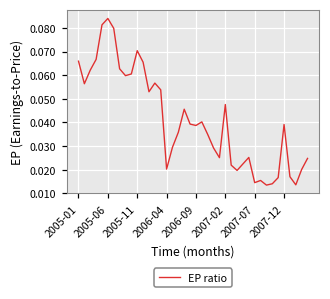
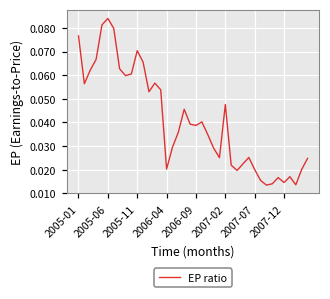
  {
-   "2005-01": 0.066,
+   "2005-01": 0.077,
    "2005-06": 0.084,
    "2005-11": 0.070,
    "2006-04": 0.020,
    "2006-09": 0.039,
    "2007-02": 0.048,
-   "2007-07": 0.015,
-   "2007-12": 0.039
+   "2007-07": 0.020,
+   "2007-12": 0.015
  }
